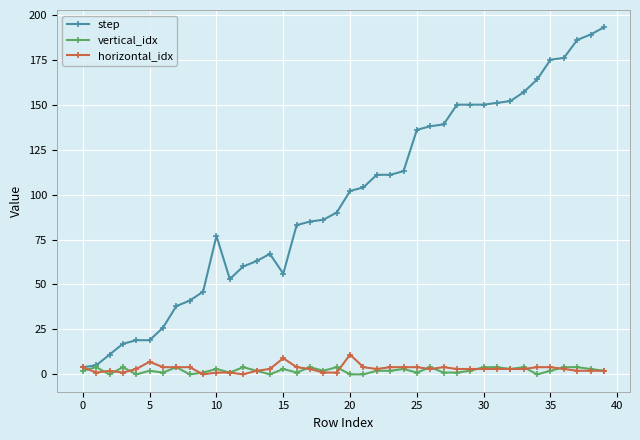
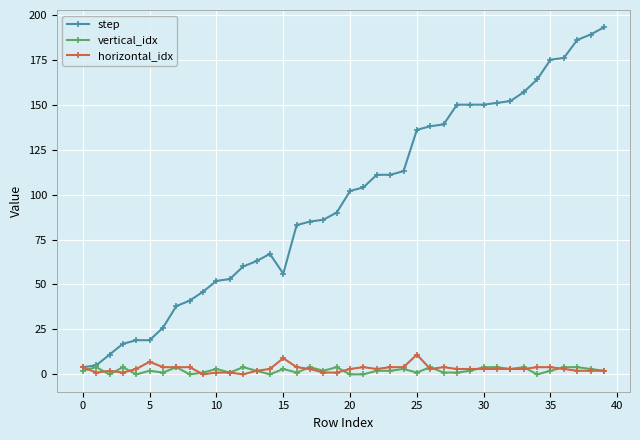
  {
    "step": {
      "5": 19,
-     "10": 77,
+     "10": 52,
      "15": 56,
      "20": 102,
      "25": 136,
      "30": 150,
      "35": 175
    },
    "vertical_idx": {
      "0": 2,
      "5": 2,
      "10": 3,
      "15": 3,
      "20": 0,
      "25": 1,
      "35": 2
    },
    "horizontal_idx": {
      "5": 7,
      "10": 1,
      "15": 9,
-     "20": 11,
-     "25": 4,
+     "20": 3,
+     "25": 11,
      "35": 4
    }
  }
